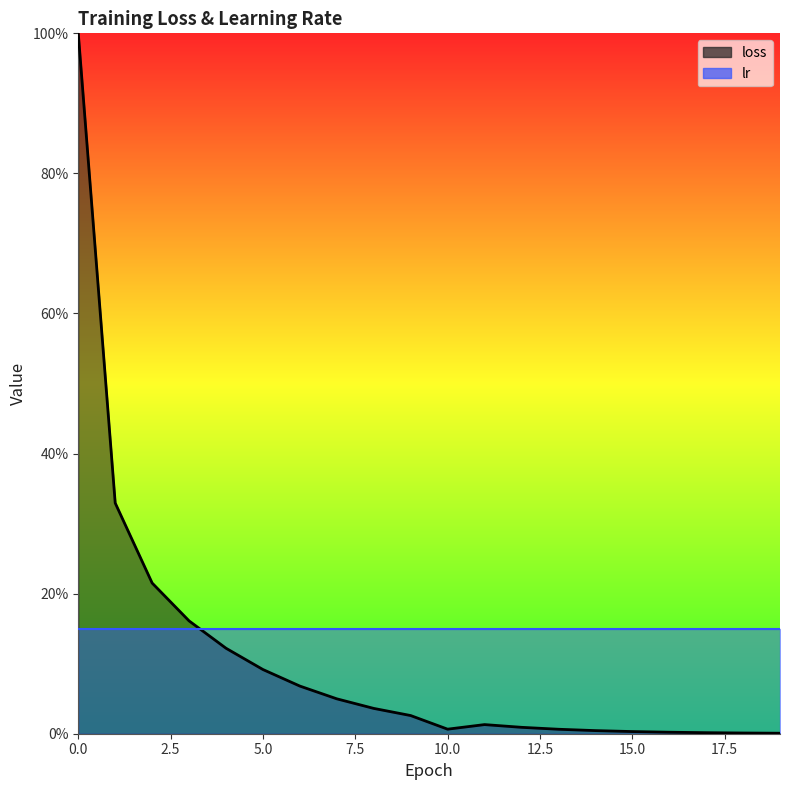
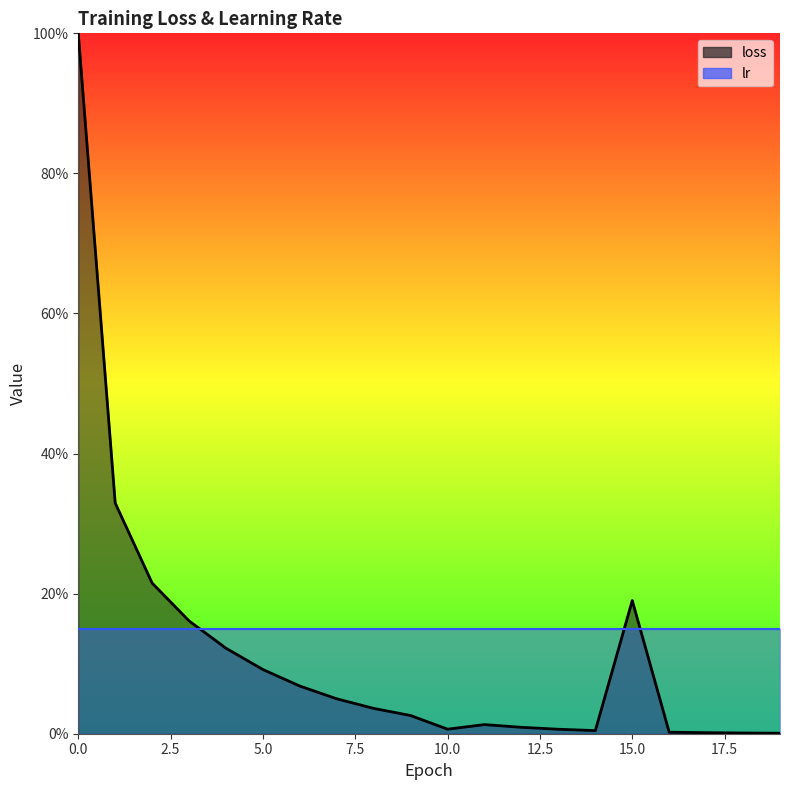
  {
    "loss": {
      "0.0": "100%",
      "5.0": "9%",
      "10.0": "1%",
-     "15.0": "0%"
+     "15.0": "19%"
    },
    "lr": {
      "0.0": "15%",
      "5.0": "15%",
      "10.0": "15%",
      "15.0": "15%"
    }
  }
